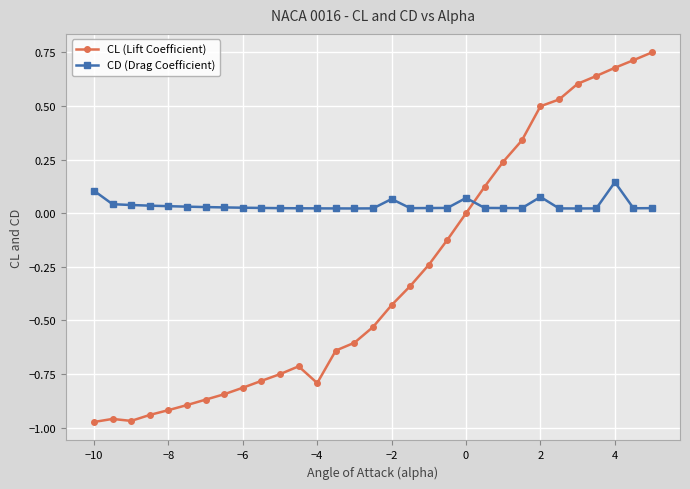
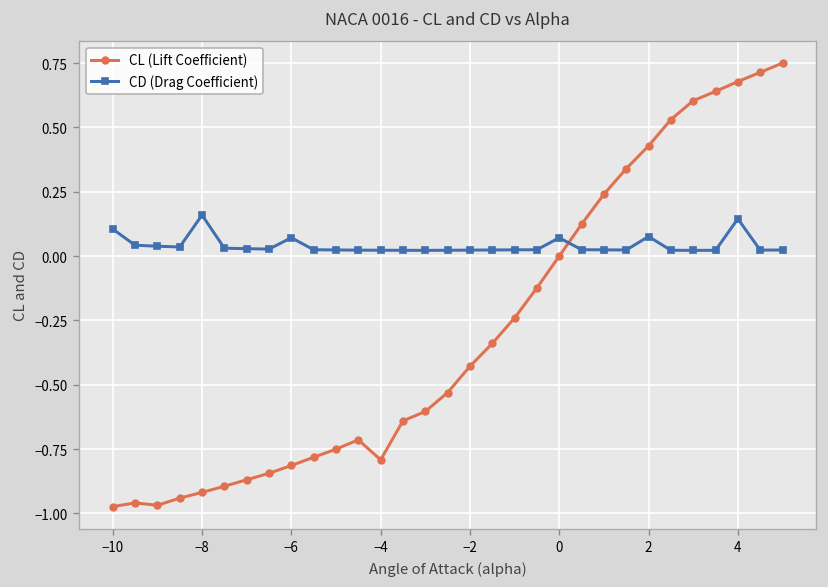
  {
    "CL (Lift Coefficient)": {
      "−10": -0.97,
      "−8": -0.92,
      "−6": -0.81,
      "−4": -0.79,
      "−2": -0.43,
      "0": 0.00,
-     "2": 0.50,
+     "2": 0.43,
      "4": 0.68
    },
    "CD (Drag Coefficient)": {
      "−10": 0.11,
-     "−8": 0.03,
-     "−6": 0.03,
+     "−8": 0.16,
+     "−6": 0.07,
      "−4": 0.02,
-     "−2": 0.07,
+     "−2": 0.02,
      "0": 0.07,
      "2": 0.08,
      "4": 0.14
    }
  }
